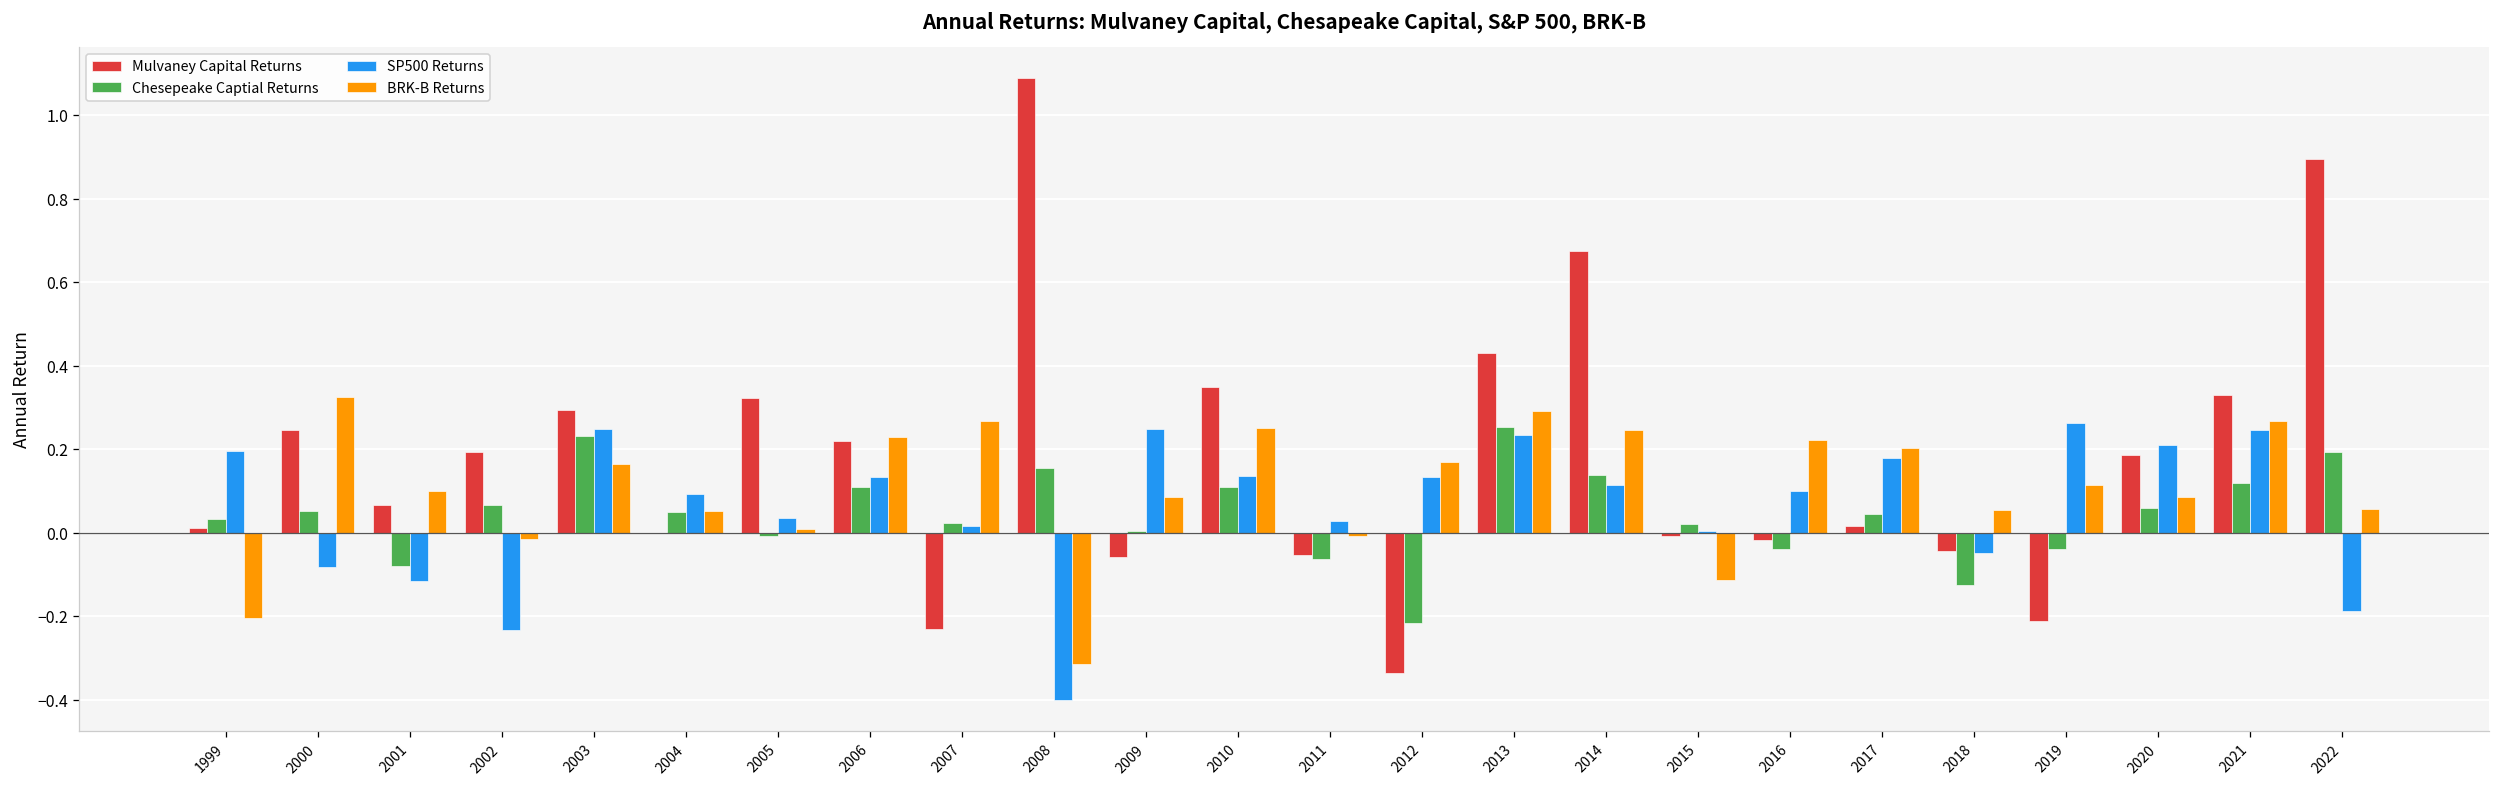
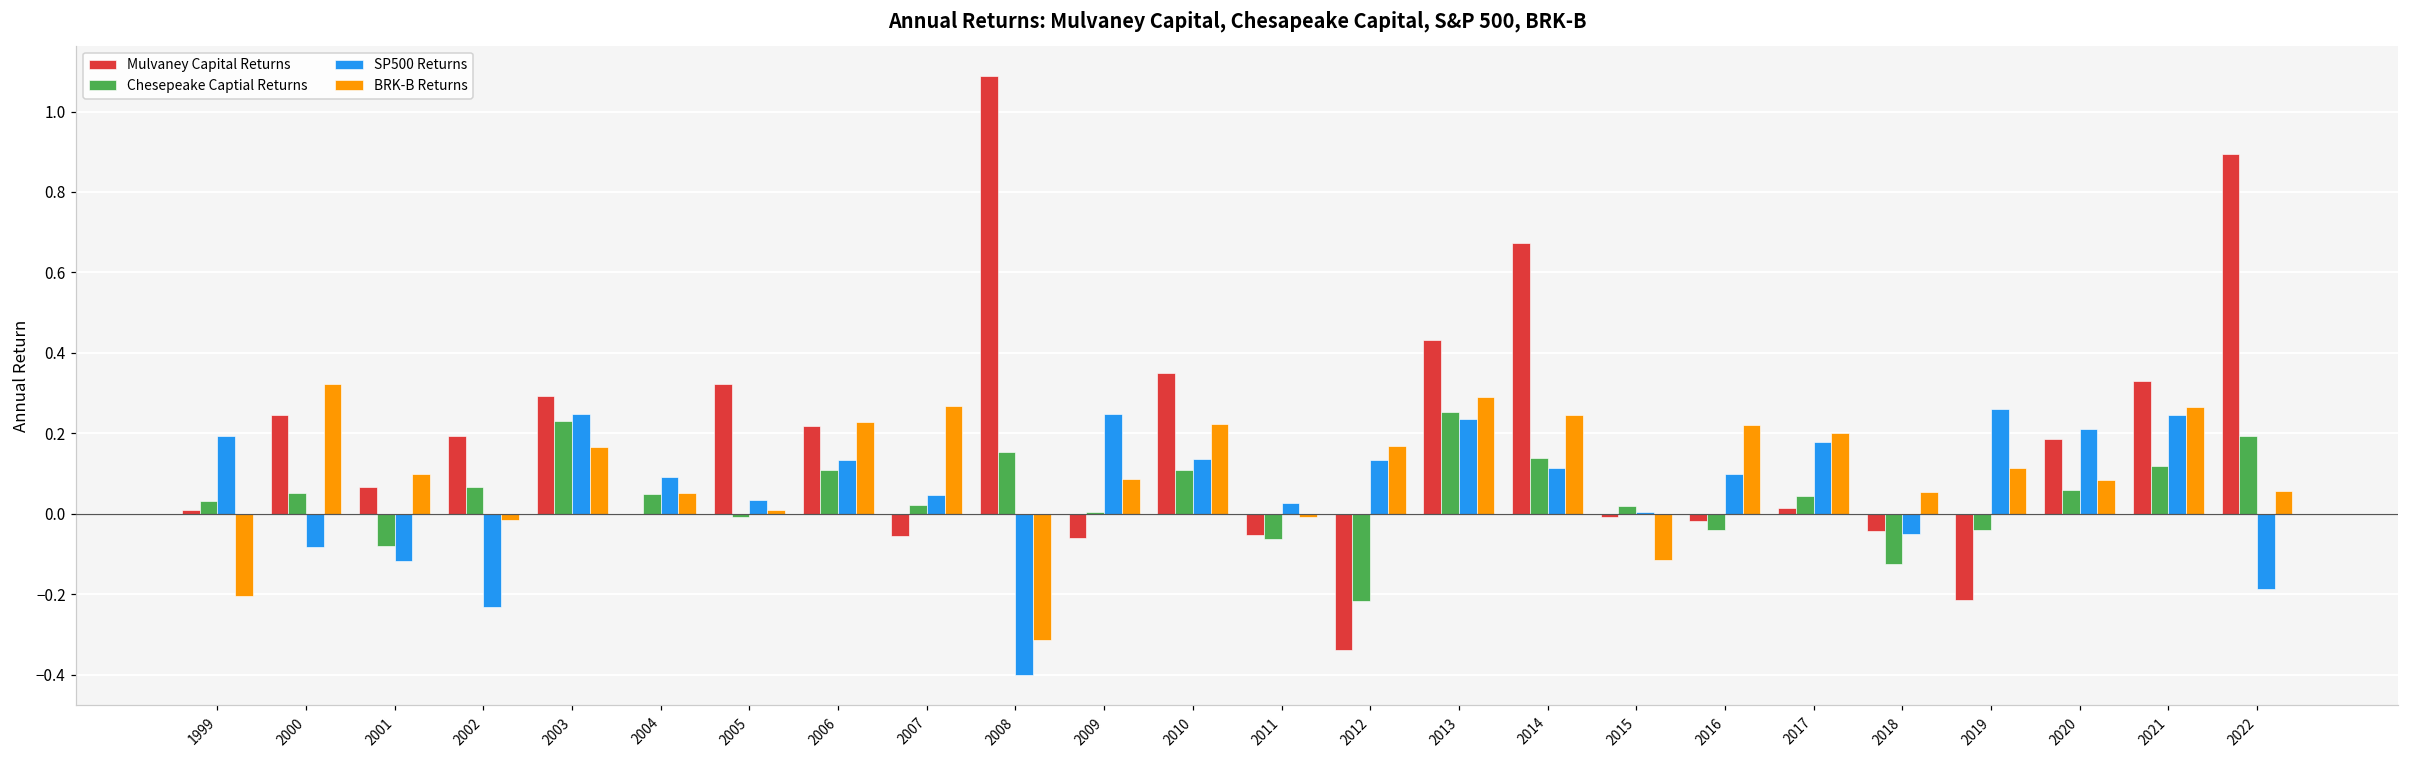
  {
    "Mulvaney Capital Returns": {
      "1999": 0.01,
      "2000": 0.25,
      "2001": 0.07,
      "2002": 0.19,
      "2003": 0.29,
      "2005": 0.32,
      "2006": 0.22,
-     "2007": -0.23,
+     "2007": -0.05,
      "2008": 1.09,
      "2009": -0.06,
      "2010": 0.35,
      "2011": -0.05,
      "2012": -0.34,
      "2013": 0.43,
      "2014": 0.67,
      "2015": -0.01,
      "2016": -0.02,
      "2017": 0.02,
      "2018": -0.04,
      "2019": -0.21,
      "2020": 0.19,
      "2021": 0.33,
      "2022": 0.90
    },
    "Chesepeake Captial Returns": {
      "1999": 0.03,
      "2000": 0.05,
      "2001": -0.08,
      "2002": 0.07,
      "2003": 0.23,
      "2004": 0.05,
      "2005": -0.01,
      "2006": 0.11,
      "2007": 0.02,
      "2008": 0.15,
      "2010": 0.11,
      "2011": -0.06,
      "2012": -0.22,
      "2013": 0.25,
      "2014": 0.14,
      "2015": 0.02,
      "2016": -0.04,
      "2017": 0.05,
      "2018": -0.13,
      "2019": -0.04,
      "2020": 0.06,
      "2021": 0.12,
      "2022": 0.19
    },
    "SP500 Returns": {
      "1999": 0.19,
      "2000": -0.08,
      "2001": -0.12,
      "2002": -0.23,
      "2003": 0.25,
      "2004": 0.09,
      "2005": 0.03,
      "2006": 0.13,
-     "2007": 0.01,
+     "2007": 0.05,
      "2008": -0.40,
      "2009": 0.25,
      "2010": 0.14,
      "2011": 0.03,
      "2012": 0.13,
      "2013": 0.23,
      "2014": 0.11,
      "2016": 0.10,
      "2017": 0.18,
      "2018": -0.05,
      "2019": 0.26,
      "2020": 0.21,
      "2021": 0.25,
      "2022": -0.19
    },
    "BRK-B Returns": {
      "1999": -0.20,
      "2000": 0.32,
      "2001": 0.10,
      "2002": -0.02,
      "2003": 0.17,
      "2004": 0.05,
      "2005": 0.01,
      "2006": 0.23,
      "2007": 0.27,
      "2008": -0.31,
      "2009": 0.09,
-     "2010": 0.25,
+     "2010": 0.22,
      "2011": -0.01,
      "2012": 0.17,
      "2013": 0.29,
      "2014": 0.25,
      "2015": -0.11,
      "2016": 0.22,
      "2017": 0.20,
      "2018": 0.06,
      "2019": 0.12,
      "2020": 0.08,
      "2021": 0.27,
      "2022": 0.06
    }
  }
